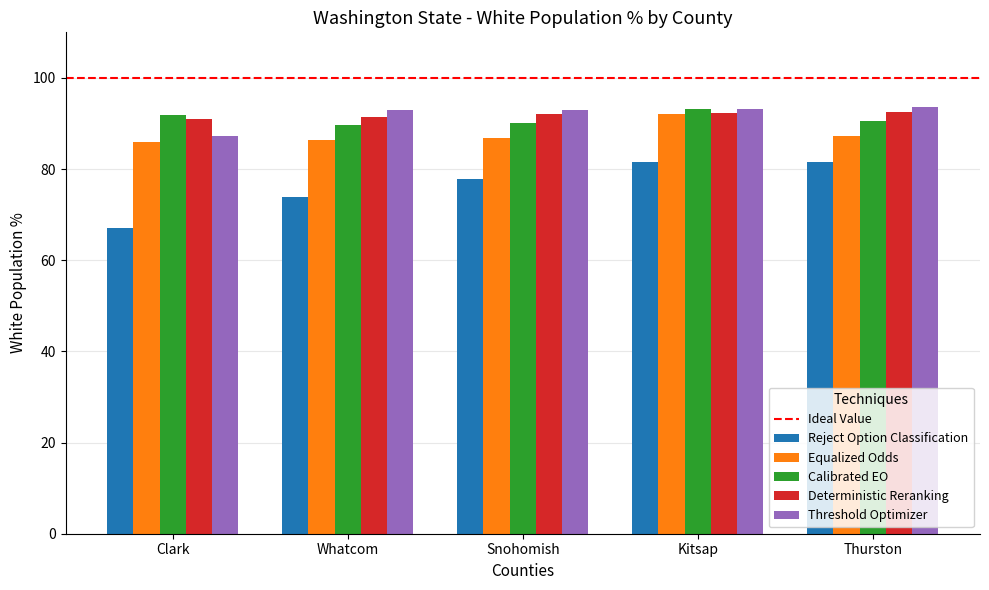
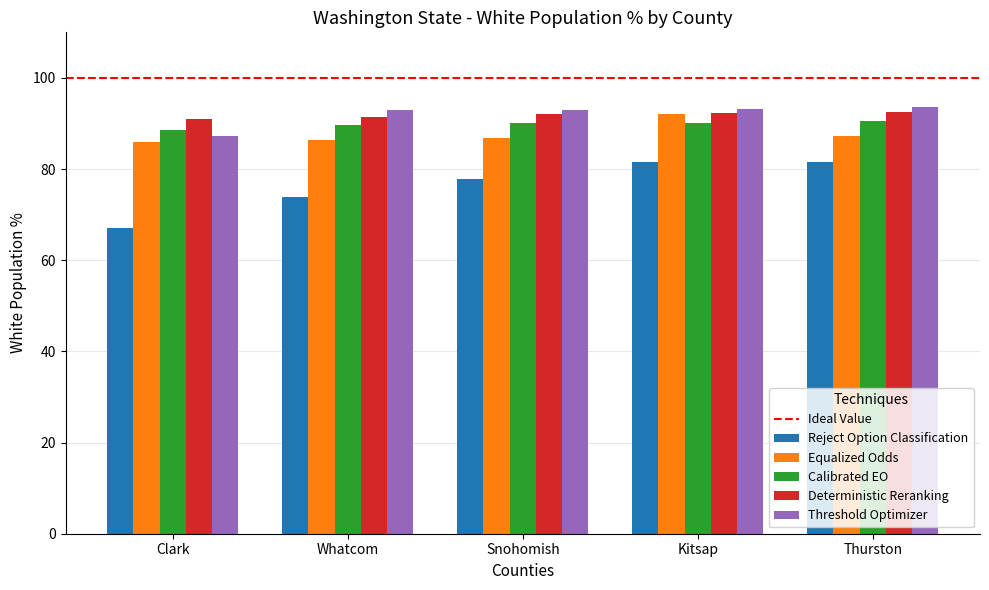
  {
    "Reject Option Classification": {
      "Clark": 67,
      "Whatcom": 74,
      "Snohomish": 78,
      "Kitsap": 82,
      "Thurston": 82
    },
    "Equalized Odds": {
      "Clark": 86,
      "Whatcom": 86,
      "Snohomish": 87,
      "Kitsap": 92,
      "Thurston": 87
    },
    "Calibrated EO": {
-     "Clark": 92,
+     "Clark": 89,
      "Whatcom": 90,
      "Snohomish": 90,
-     "Kitsap": 93,
+     "Kitsap": 90,
      "Thurston": 90
    },
    "Deterministic Reranking": {
      "Clark": 91,
      "Whatcom": 91,
      "Snohomish": 92,
      "Kitsap": 92,
      "Thurston": 92
    },
    "Threshold Optimizer": {
      "Clark": 87,
      "Whatcom": 93,
      "Snohomish": 93,
      "Kitsap": 93,
      "Thurston": 94
    }
  }
